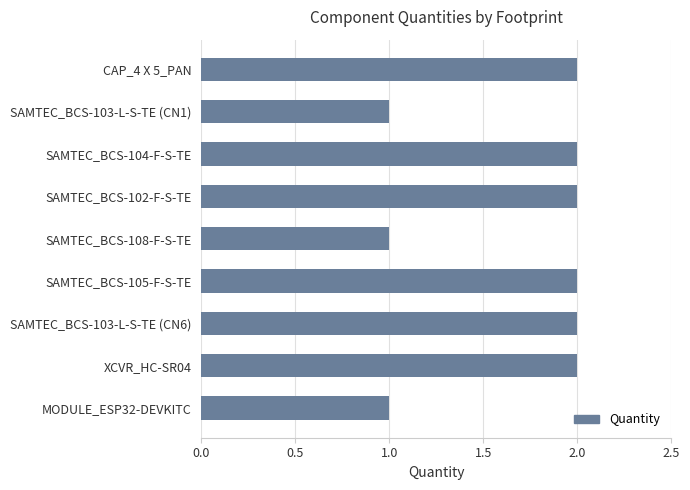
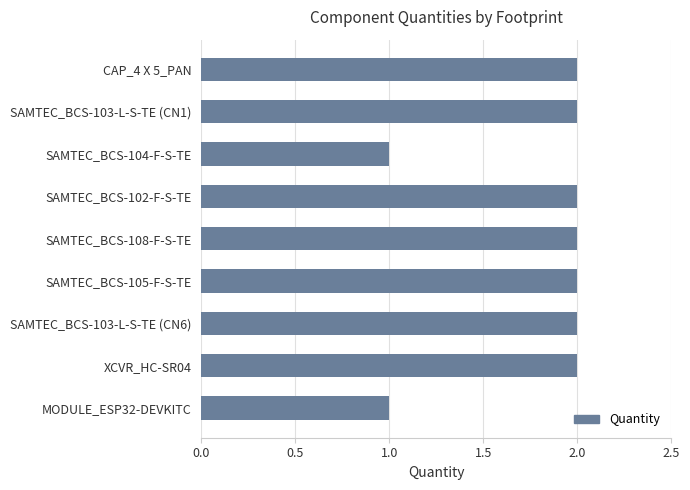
  {
    "CAP_4 X 5_PAN": 2,
-   "SAMTEC_BCS-103-L-S-TE (CN1)": 1,
-   "SAMTEC_BCS-104-F-S-TE": 2,
+   "SAMTEC_BCS-103-L-S-TE (CN1)": 2,
+   "SAMTEC_BCS-104-F-S-TE": 1,
    "SAMTEC_BCS-102-F-S-TE": 2,
-   "SAMTEC_BCS-108-F-S-TE": 1,
+   "SAMTEC_BCS-108-F-S-TE": 2,
    "SAMTEC_BCS-105-F-S-TE": 2,
    "SAMTEC_BCS-103-L-S-TE (CN6)": 2,
    "XCVR_HC-SR04": 2,
    "MODULE_ESP32-DEVKITC": 1
  }
